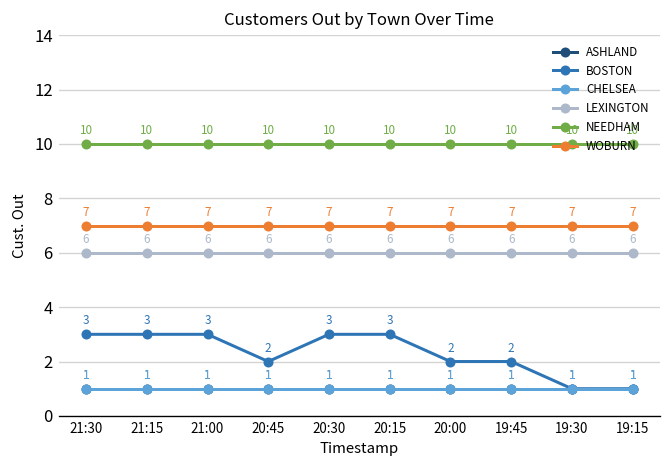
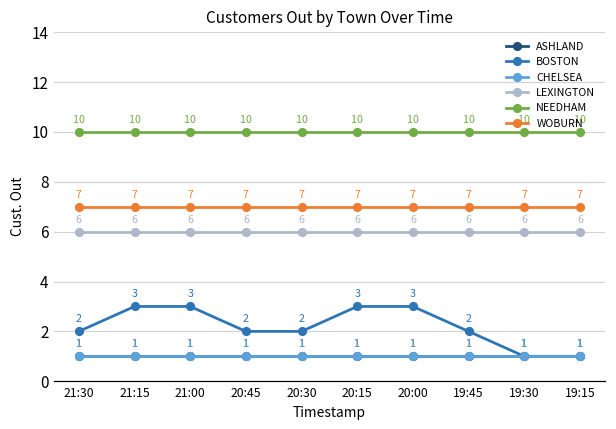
  {
    "BOSTON": {
-     "21:30": 3,
+     "21:30": 2,
      "21:15": 3,
      "21:00": 3,
      "20:45": 2,
-     "20:30": 3,
+     "20:30": 2,
      "20:15": 3,
-     "20:00": 2,
+     "20:00": 3,
      "19:45": 2
    },
    "LEXINGTON": {
      "21:30": 6,
      "21:15": 6,
      "21:00": 6,
      "20:45": 6,
      "20:30": 6,
      "20:15": 6,
      "20:00": 6,
      "19:45": 6,
      "19:30": 6,
      "19:15": 6
    },
    "NEEDHAM": {
      "21:30": 10,
      "21:15": 10,
      "21:00": 10,
      "20:45": 10,
      "20:30": 10,
      "20:15": 10,
      "20:00": 10,
      "19:45": 10,
      "19:30": 10,
      "19:15": 10
    },
    "WOBURN": {
      "21:30": 7,
      "21:15": 7,
      "21:00": 7,
      "20:45": 7,
      "20:30": 7,
      "20:15": 7,
      "20:00": 7,
      "19:45": 7,
      "19:30": 7,
      "19:15": 7
    }
  }
